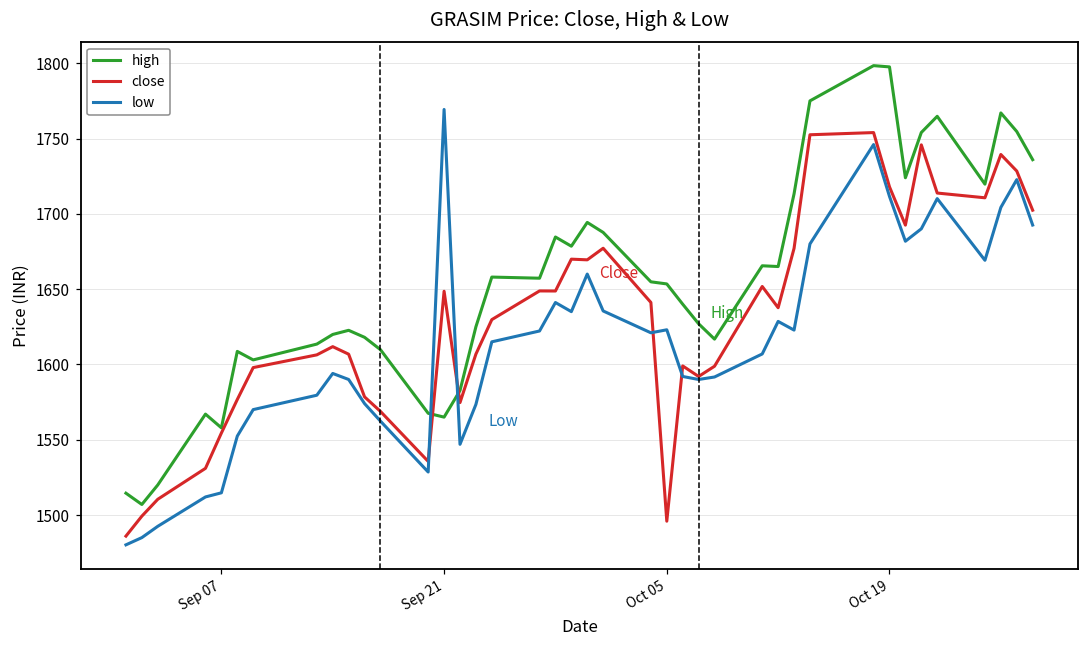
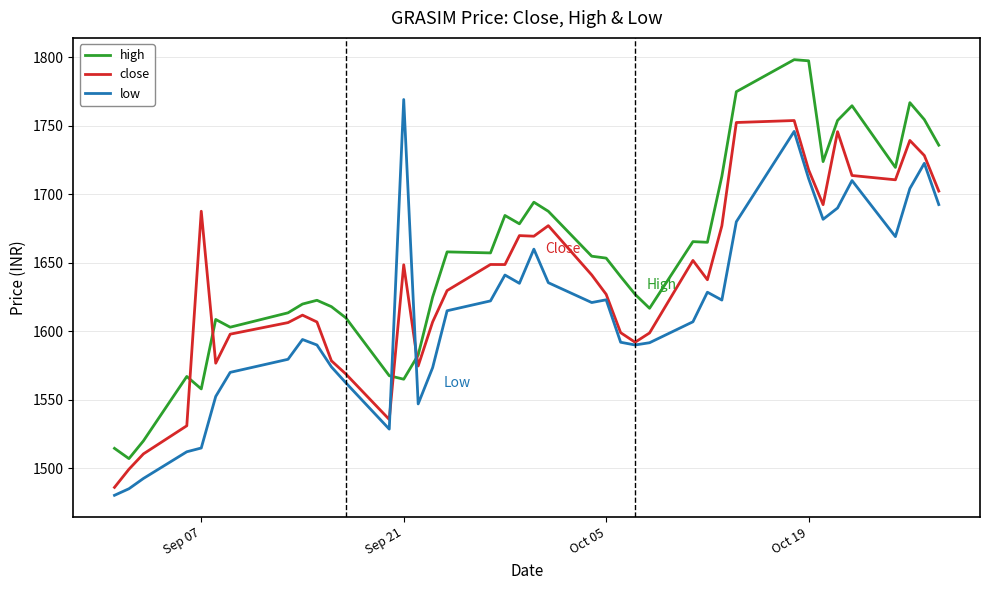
  {
    "high": {
      "Sep 07": 1558,
      "Sep 21": 1565,
      "Oct 05": 1653,
      "Oct 19": 1798
    },
    "close": {
-     "Sep 07": 1554,
+     "Sep 07": 1688,
      "Sep 21": 1649,
-     "Oct 05": 1496,
+     "Oct 05": 1627,
      "Oct 19": 1718
    },
    "low": {
      "Sep 07": 1515,
      "Sep 21": 1769,
      "Oct 05": 1623,
      "Oct 19": 1712
    }
  }
